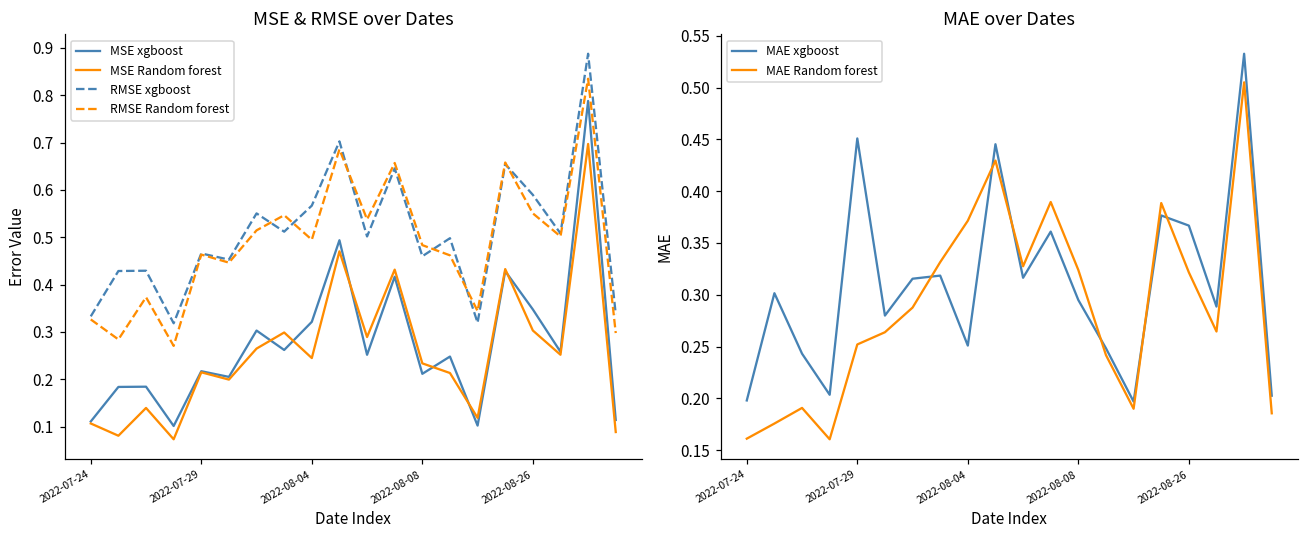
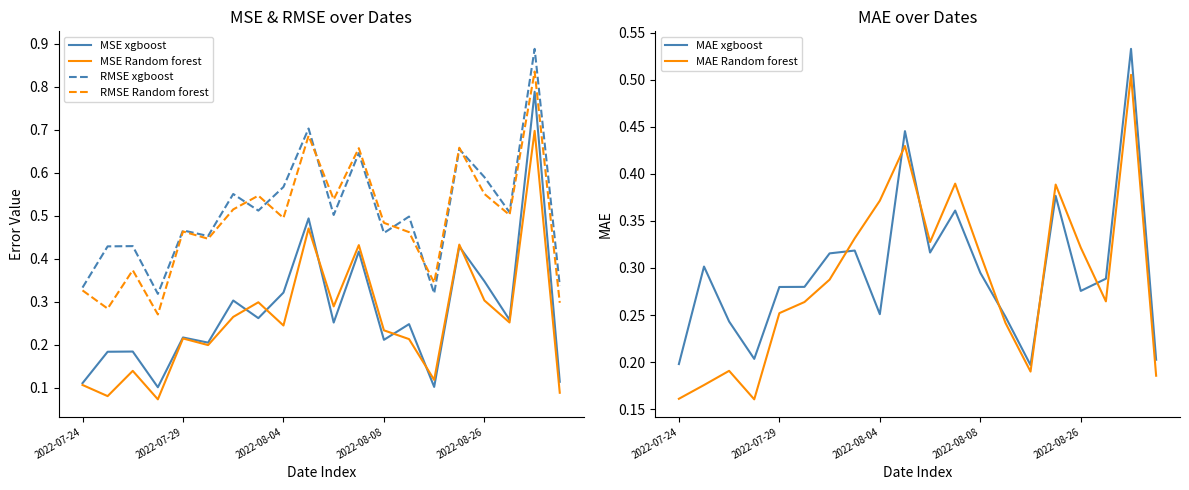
  {
    "MAE over Dates": {
      "MAE xgboost": {
        "2022-07-24": 0.20,
-       "2022-07-29": 0.45,
+       "2022-07-29": 0.28,
        "2022-08-04": 0.25,
        "2022-08-08": 0.29,
-       "2022-08-26": 0.37
+       "2022-08-26": 0.28
      },
      "MAE Random forest": {
        "2022-07-24": 0.16,
        "2022-07-29": 0.25,
        "2022-08-04": 0.37,
-       "2022-08-08": 0.32,
+       "2022-08-08": 0.31,
        "2022-08-26": 0.32
      }
    }
  }
